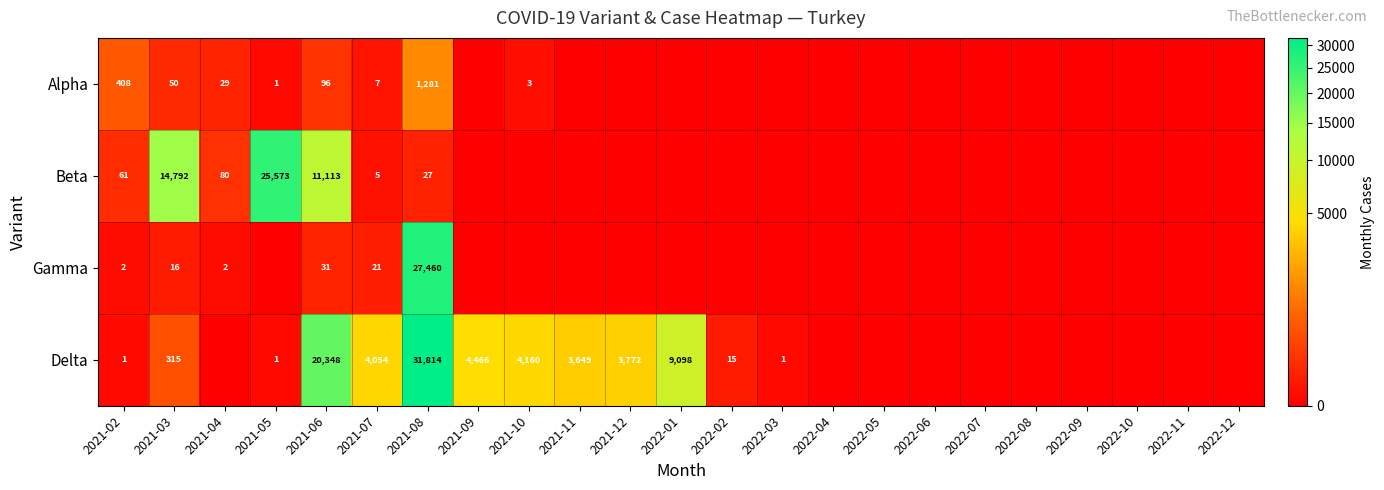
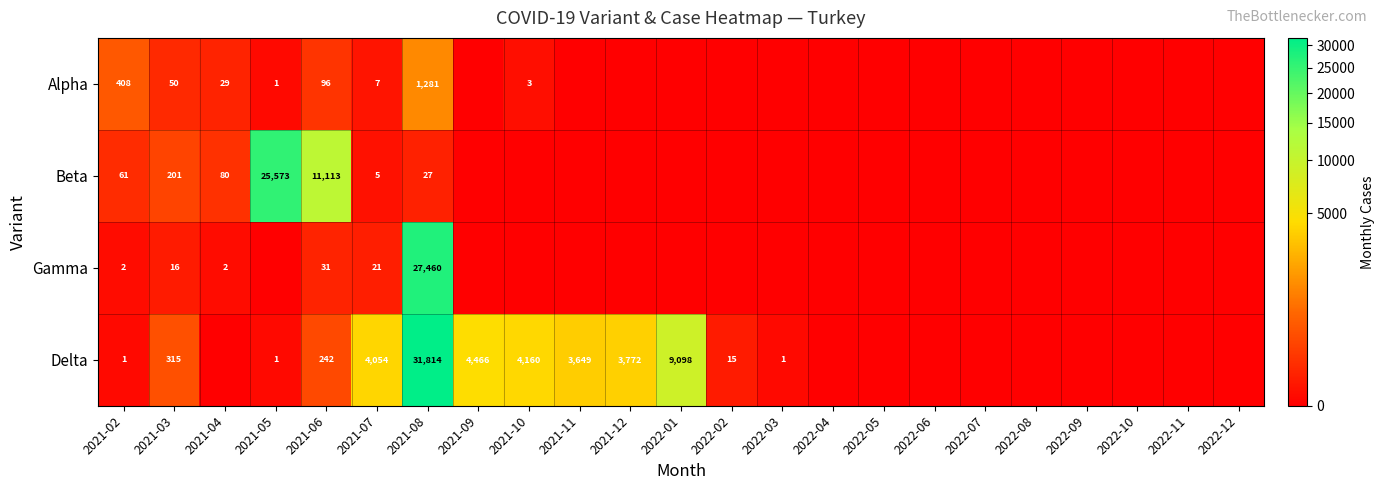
  {
    "Alpha": {
      "2021-02": "408",
      "2021-03": "50",
      "2021-04": "29",
      "2021-05": "1",
      "2021-06": "96",
      "2021-07": "7",
      "2021-08": "1,281",
      "2021-10": "3"
    },
    "Beta": {
      "2021-02": "61",
-     "2021-03": "14,792",
+     "2021-03": "201",
      "2021-04": "80",
      "2021-05": "25,573",
      "2021-06": "11,113",
      "2021-07": "5",
      "2021-08": "27"
    },
    "Gamma": {
      "2021-02": "2",
      "2021-03": "16",
      "2021-04": "2",
      "2021-06": "31",
      "2021-07": "21",
      "2021-08": "27,460"
    },
    "Delta": {
      "2021-02": "1",
      "2021-03": "315",
      "2021-05": "1",
-     "2021-06": "20,348",
+     "2021-06": "242",
      "2021-07": "4,054",
      "2021-08": "31,814",
      "2021-09": "4,466",
      "2021-10": "4,160",
      "2021-11": "3,649",
      "2021-12": "3,772",
      "2022-01": "9,098",
      "2022-02": "15",
      "2022-03": "1"
    }
  }
